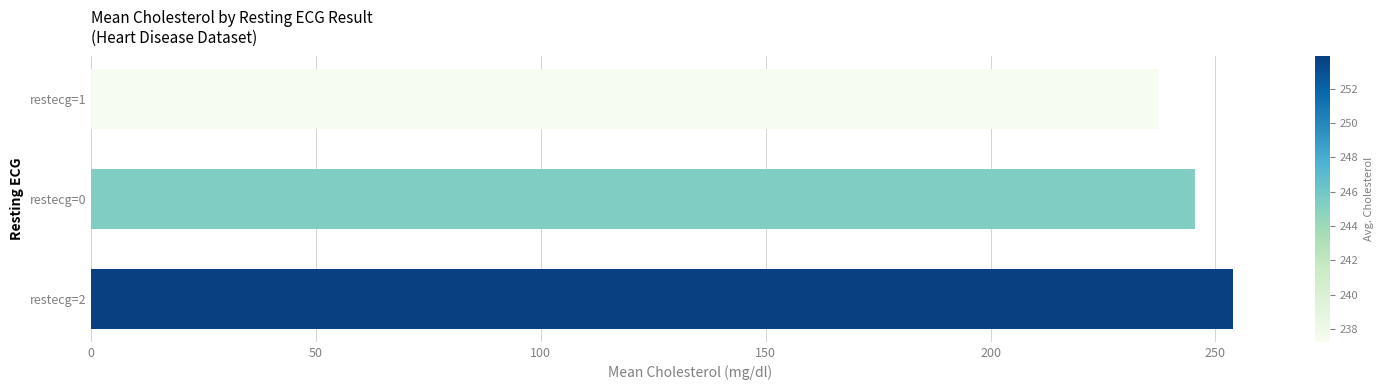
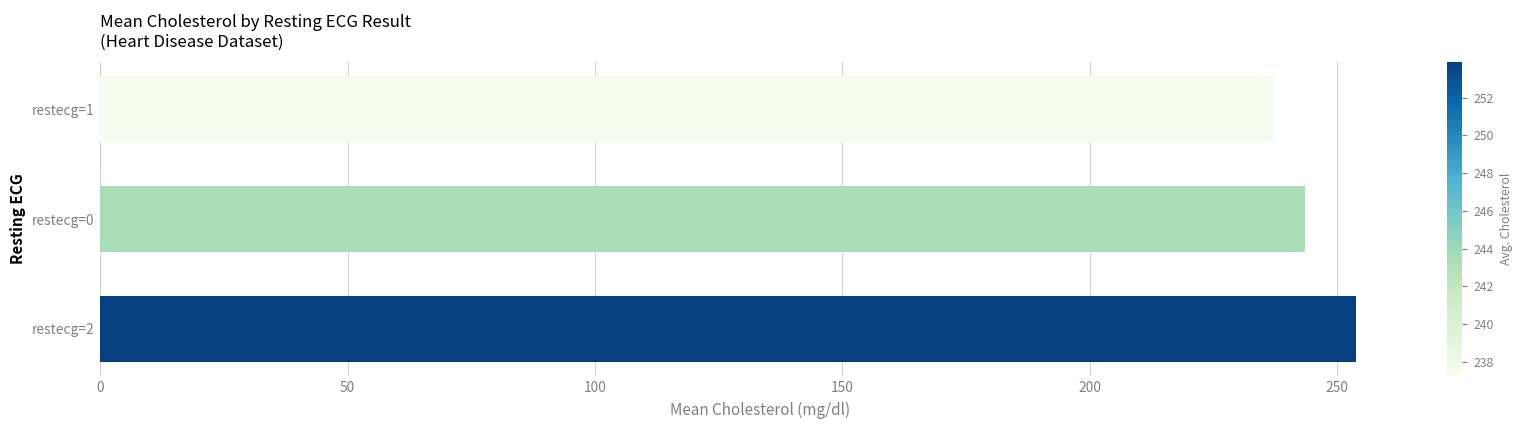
  {
    "restecg=1": 237,
-   "restecg=0": 245,
+   "restecg=0": 243,
    "restecg=2": 254
  }
